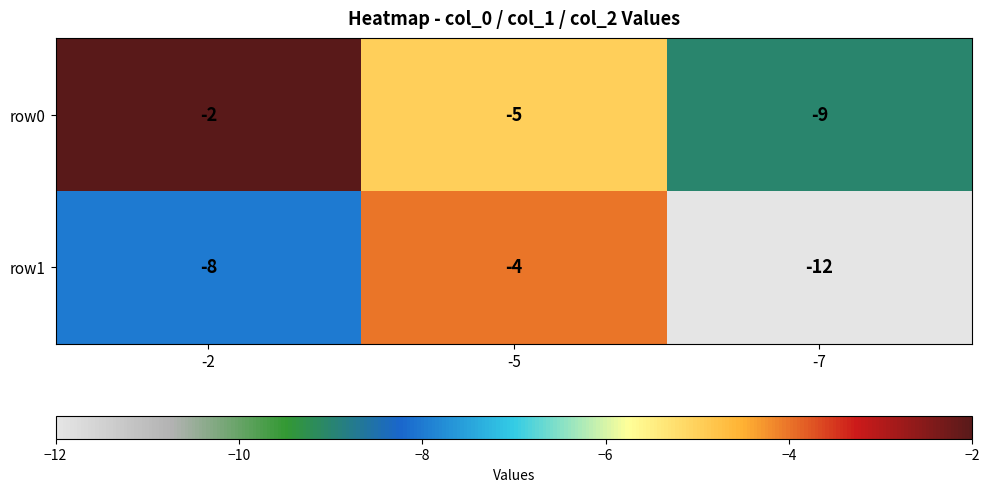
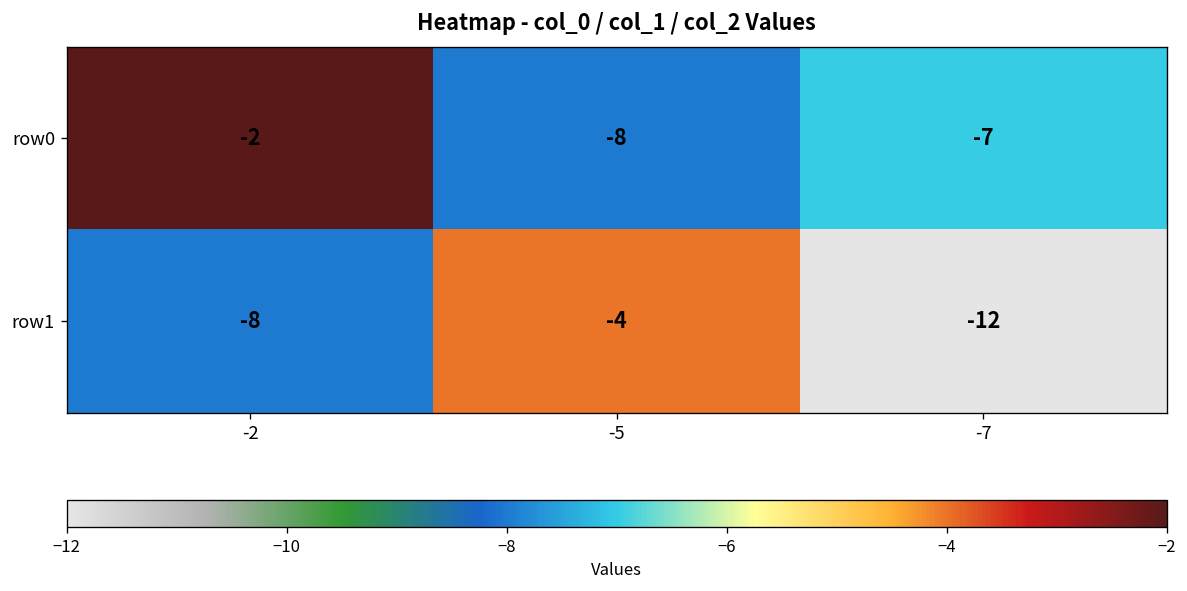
  {
    "row0": {
      "-2": -2,
-     "-5": -5,
-     "-7": -9
+     "-5": -8,
+     "-7": -7
    },
    "row1": {
      "-2": -8,
      "-5": -4,
      "-7": -12
    }
  }
